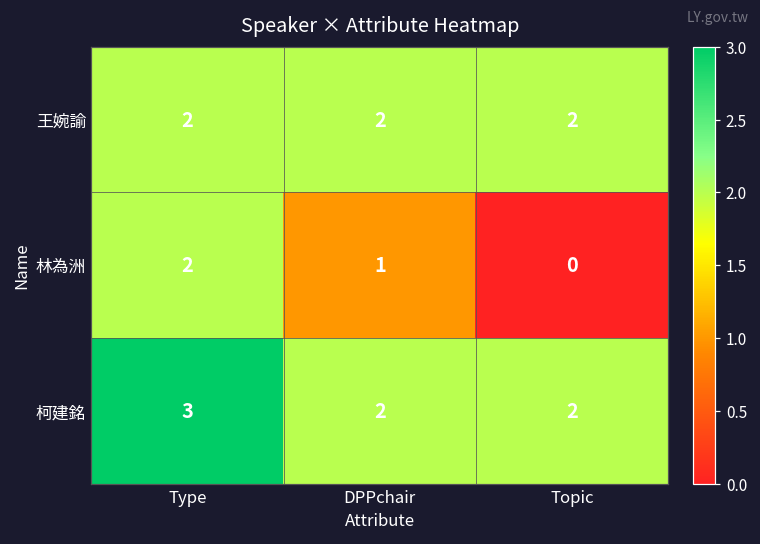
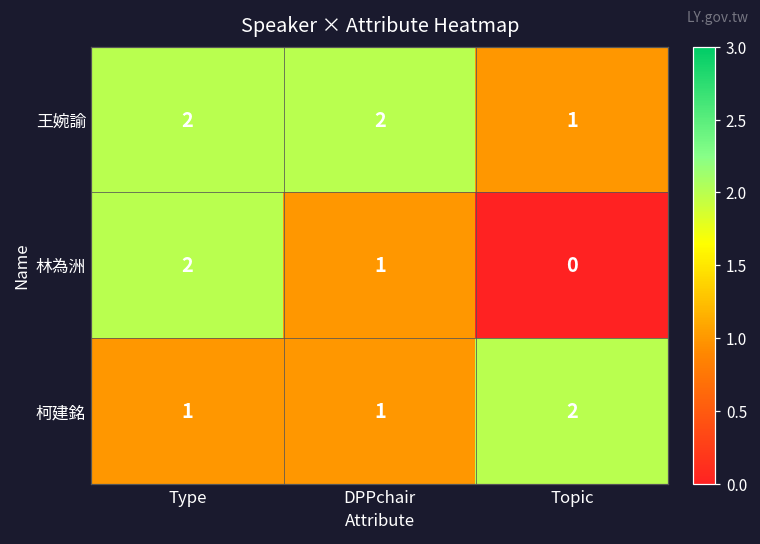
  {
    "王婉諭": {
      "Type": 2,
      "DPPchair": 2,
-     "Topic": 2
+     "Topic": 1
    },
    "林為洲": {
      "Type": 2,
      "DPPchair": 1,
      "Topic": 0
    },
    "柯建銘": {
-     "Type": 3,
-     "DPPchair": 2,
+     "Type": 1,
+     "DPPchair": 1,
      "Topic": 2
    }
  }
